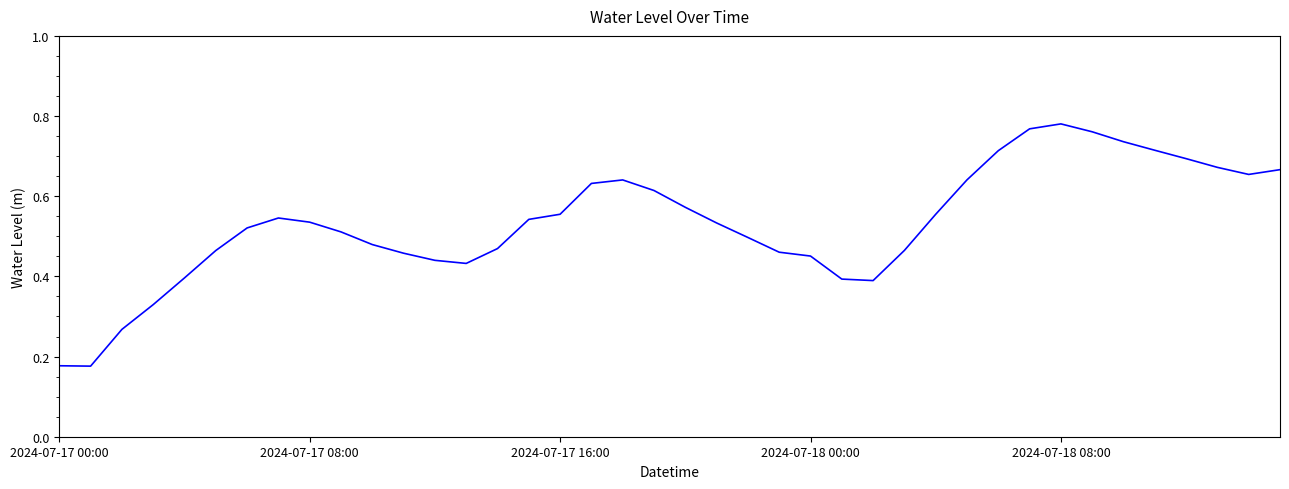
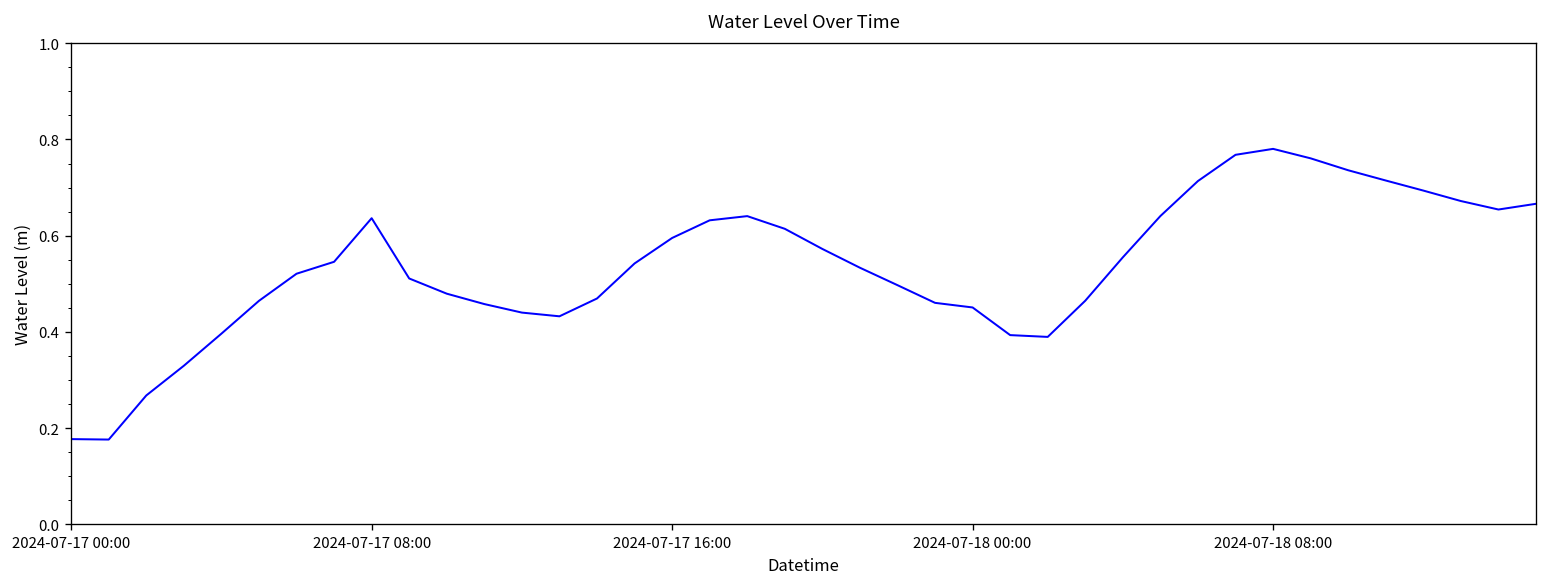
  {
    "2024-07-17 00:00": 0.18,
-   "2024-07-17 08:00": 0.54,
-   "2024-07-17 16:00": 0.56,
+   "2024-07-17 08:00": 0.64,
+   "2024-07-17 16:00": 0.60,
    "2024-07-18 00:00": 0.45,
    "2024-07-18 08:00": 0.78
  }
